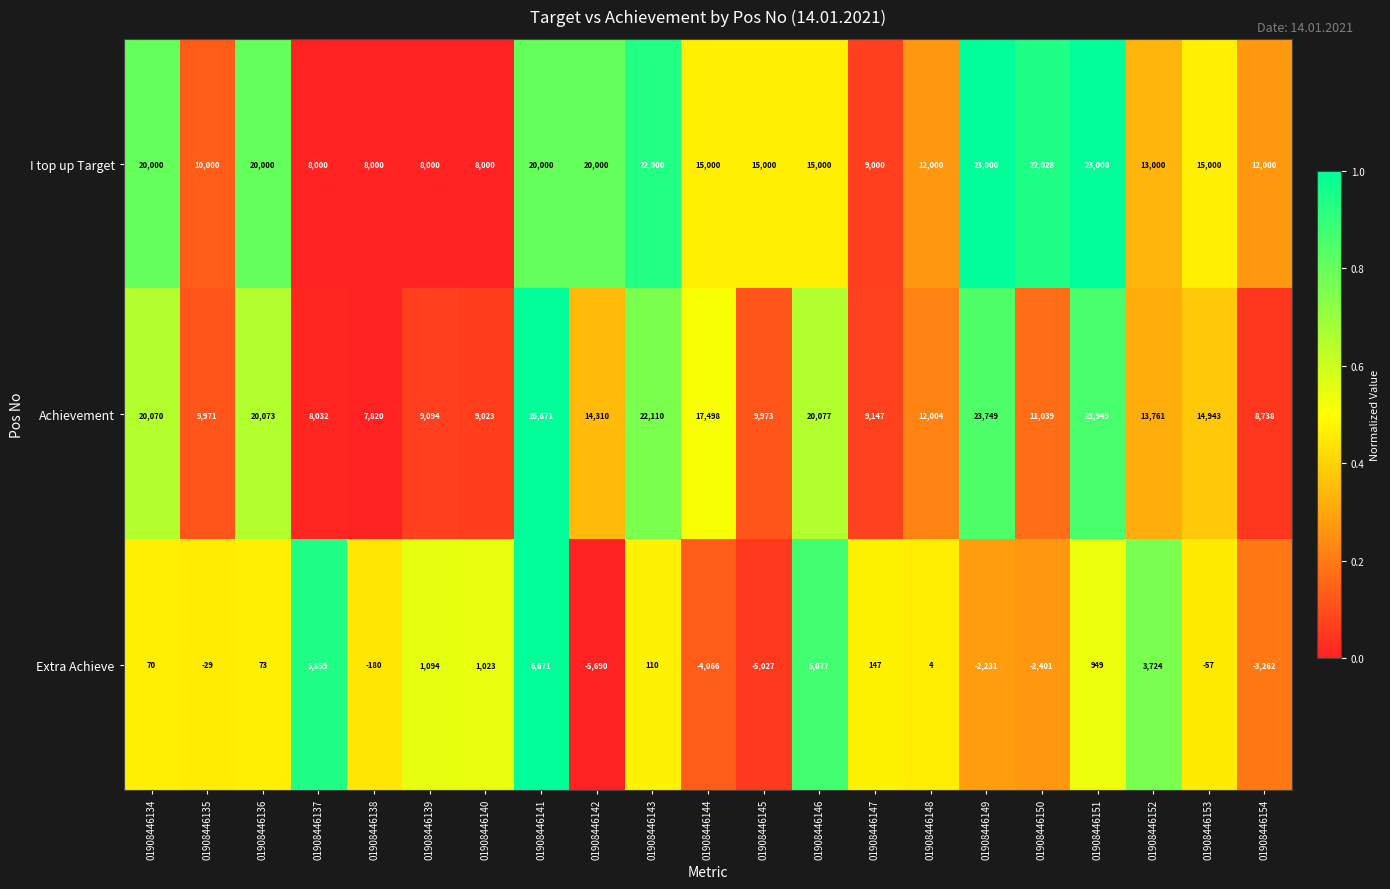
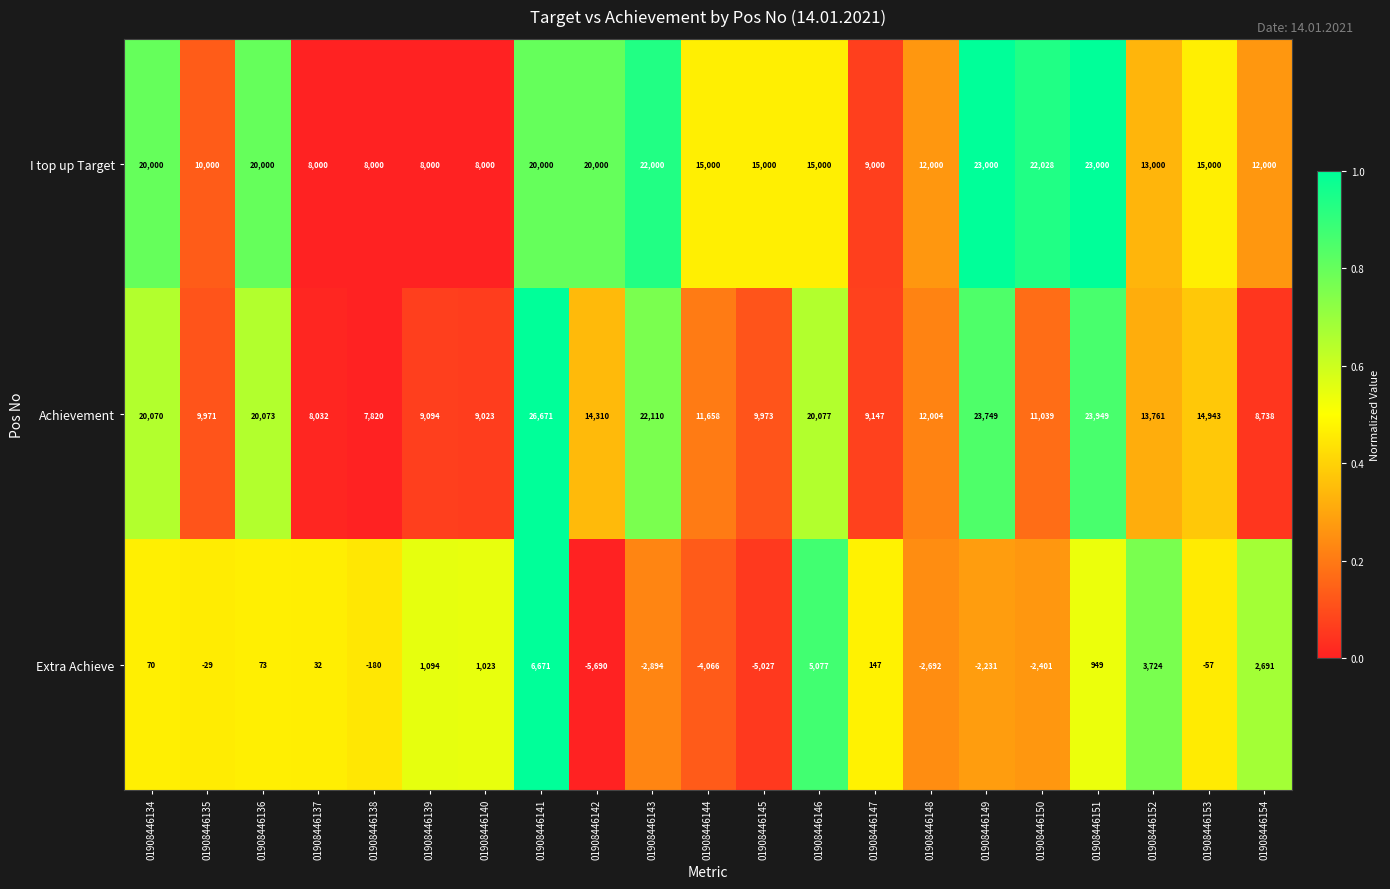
  {
    "I top up Target": {
      "01908446134": "20,000",
      "01908446135": "10,000",
      "01908446136": "20,000",
      "01908446137": "8,000",
      "01908446138": "8,000",
      "01908446139": "8,000",
      "01908446140": "8,000",
      "01908446141": "20,000",
      "01908446142": "20,000",
      "01908446143": "22,000",
      "01908446144": "15,000",
      "01908446145": "15,000",
      "01908446146": "15,000",
      "01908446147": "9,000",
      "01908446148": "12,000",
      "01908446149": "23,000",
      "01908446150": "22,028",
      "01908446151": "23,000",
      "01908446152": "13,000",
      "01908446153": "15,000",
      "01908446154": "12,000"
    },
    "Achievement": {
      "01908446134": "20,070",
      "01908446135": "9,971",
      "01908446136": "20,073",
      "01908446137": "8,032",
      "01908446138": "7,820",
      "01908446139": "9,094",
      "01908446140": "9,023",
      "01908446141": "26,671",
      "01908446142": "14,310",
      "01908446143": "22,110",
-     "01908446144": "17,498",
+     "01908446144": "11,658",
      "01908446145": "9,973",
      "01908446146": "20,077",
      "01908446147": "9,147",
      "01908446148": "12,004",
      "01908446149": "23,749",
      "01908446150": "11,039",
      "01908446151": "23,949",
      "01908446152": "13,761",
      "01908446153": "14,943",
      "01908446154": "8,738"
    },
    "Extra Achieve": {
      "01908446134": "70",
      "01908446135": "-29",
      "01908446136": "73",
-     "01908446137": "5,859",
+     "01908446137": "32",
      "01908446138": "-180",
      "01908446139": "1,094",
      "01908446140": "1,023",
      "01908446141": "6,671",
      "01908446142": "-5,690",
-     "01908446143": "110",
+     "01908446143": "-2,894",
      "01908446144": "-4,066",
      "01908446145": "-5,027",
      "01908446146": "5,077",
      "01908446147": "147",
-     "01908446148": "4",
+     "01908446148": "-2,692",
      "01908446149": "-2,231",
      "01908446150": "-2,401",
      "01908446151": "949",
      "01908446152": "3,724",
      "01908446153": "-57",
-     "01908446154": "-3,262"
+     "01908446154": "2,691"
    }
  }
